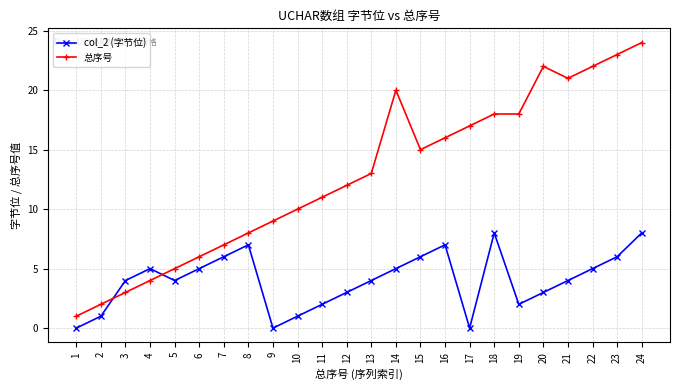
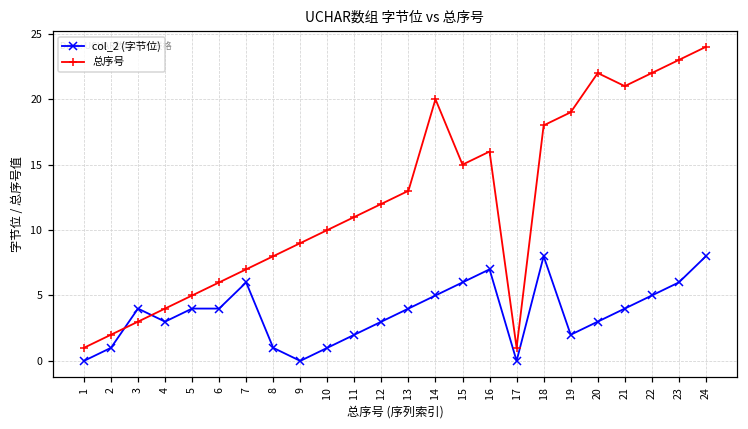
  {
    "col_2 (字节位)": {
      "1": 0,
      "2": 1,
      "3": 4,
-     "4": 5,
+     "4": 3,
      "5": 4,
-     "6": 5,
+     "6": 4,
      "7": 6,
-     "8": 7,
+     "8": 1,
      "9": 0,
      "10": 1,
      "11": 2,
      "12": 3,
      "13": 4,
      "14": 5,
      "15": 6,
      "16": 7,
      "17": 0,
      "18": 8,
      "19": 2,
      "20": 3,
      "21": 4,
      "22": 5,
      "23": 6,
      "24": 8
    },
    "总序号": {
      "1": 1,
      "2": 2,
      "3": 3,
      "4": 4,
      "5": 5,
      "6": 6,
      "7": 7,
      "8": 8,
      "9": 9,
      "10": 10,
      "11": 11,
      "12": 12,
      "13": 13,
      "14": 20,
      "15": 15,
      "16": 16,
-     "17": 17,
+     "17": 1,
      "18": 18,
-     "19": 18,
+     "19": 19,
      "20": 22,
      "21": 21,
      "22": 22,
      "23": 23,
      "24": 24
    }
  }
